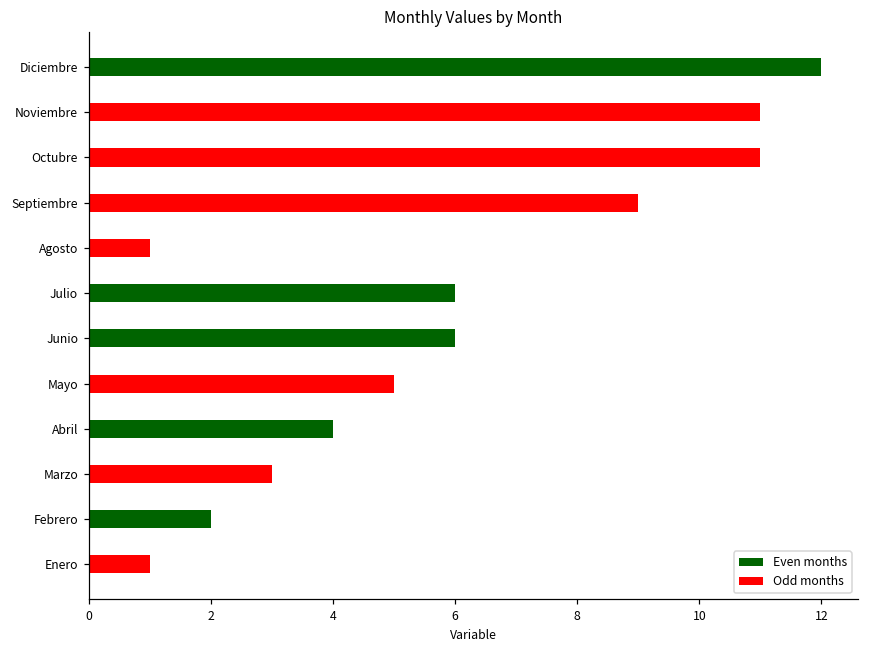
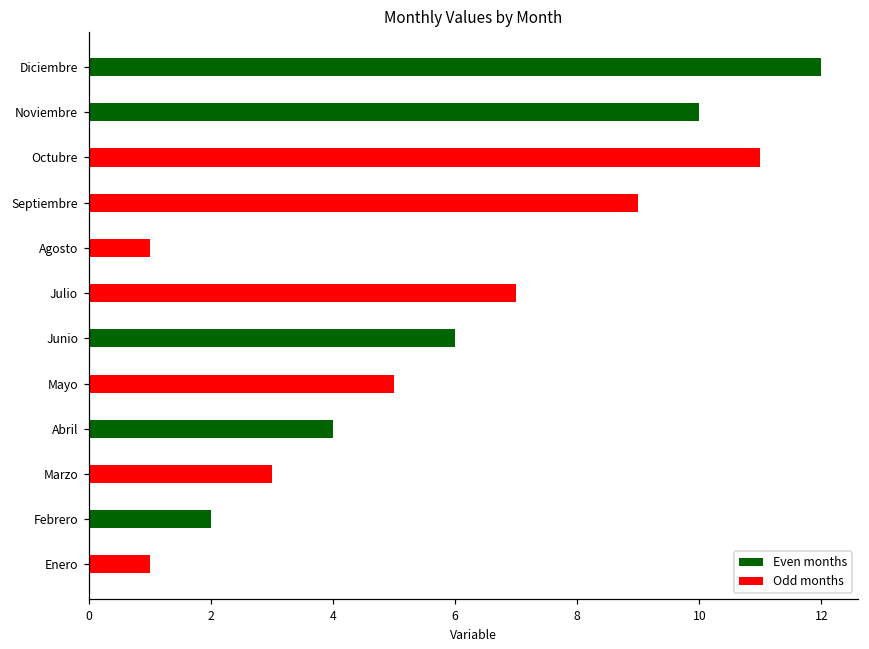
  {
    "Diciembre": 12,
-   "Noviembre": 11,
+   "Noviembre": 10,
    "Octubre": 11,
    "Septiembre": 9,
    "Agosto": 1,
-   "Julio": 6,
+   "Julio": 7,
    "Junio": 6,
    "Mayo": 5,
    "Abril": 4,
    "Marzo": 3,
    "Febrero": 2,
    "Enero": 1
  }
